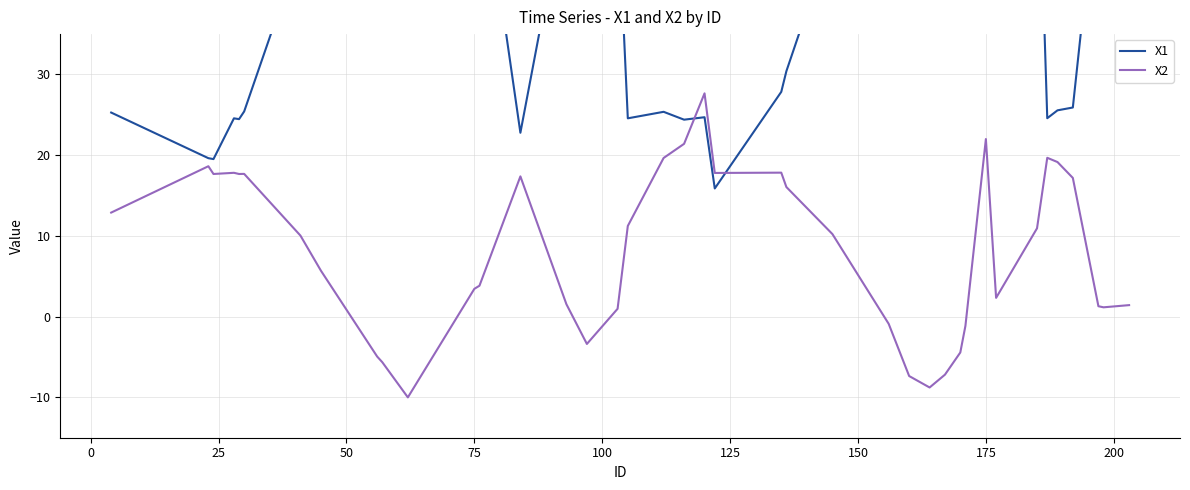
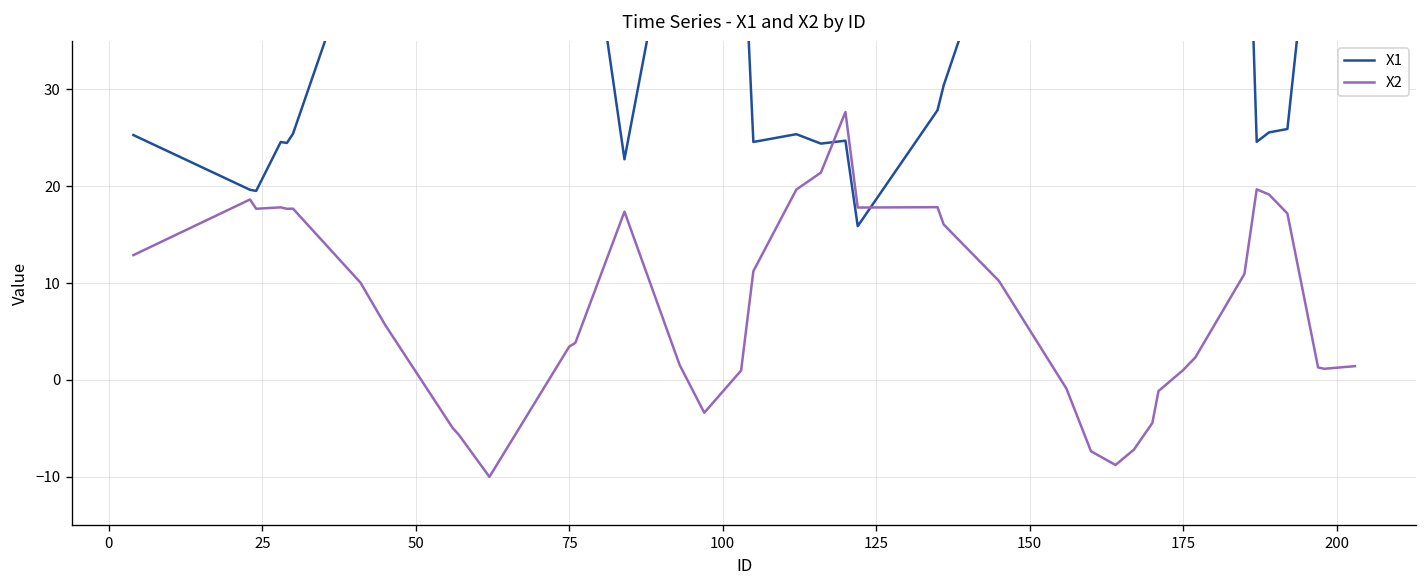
  {
    "X2": {
      "75": 3,
-     "175": 22
+     "175": 1
    }
  }
